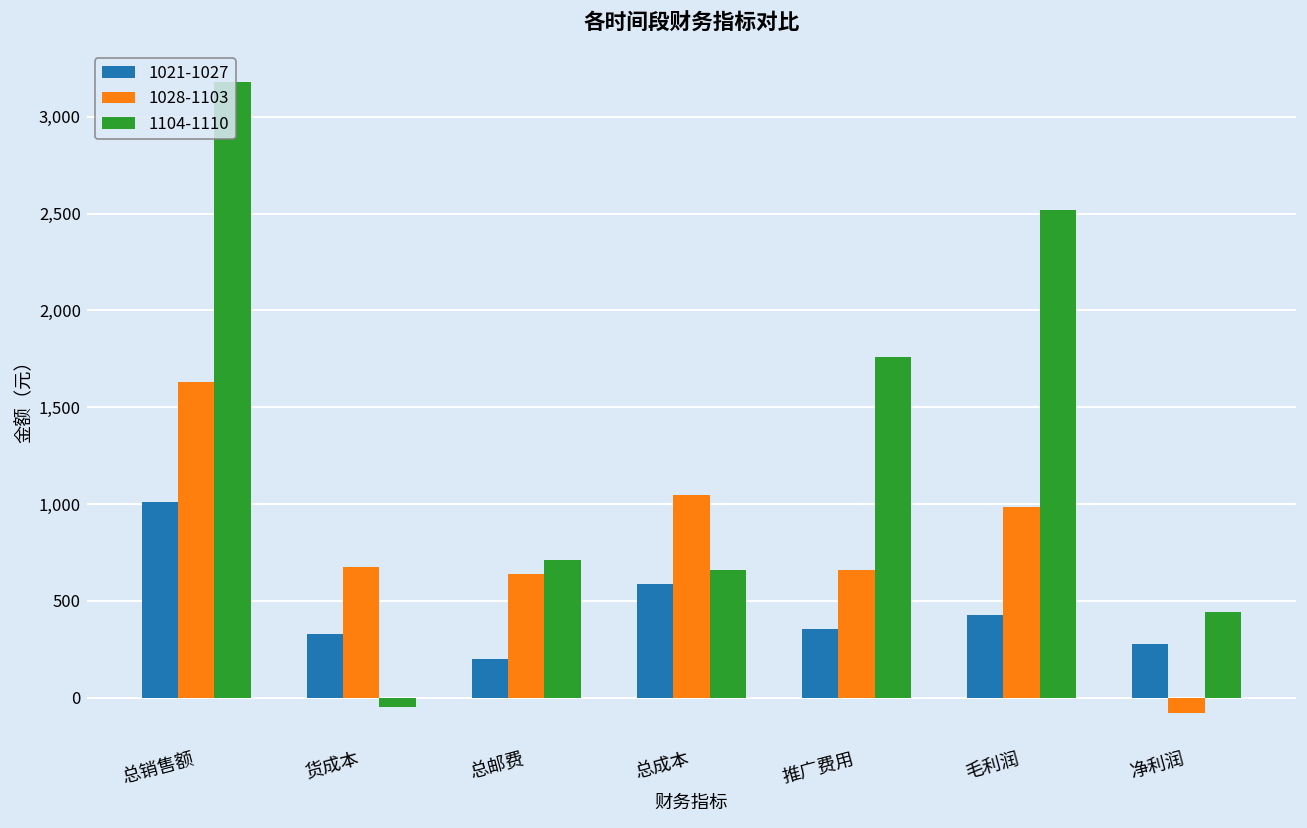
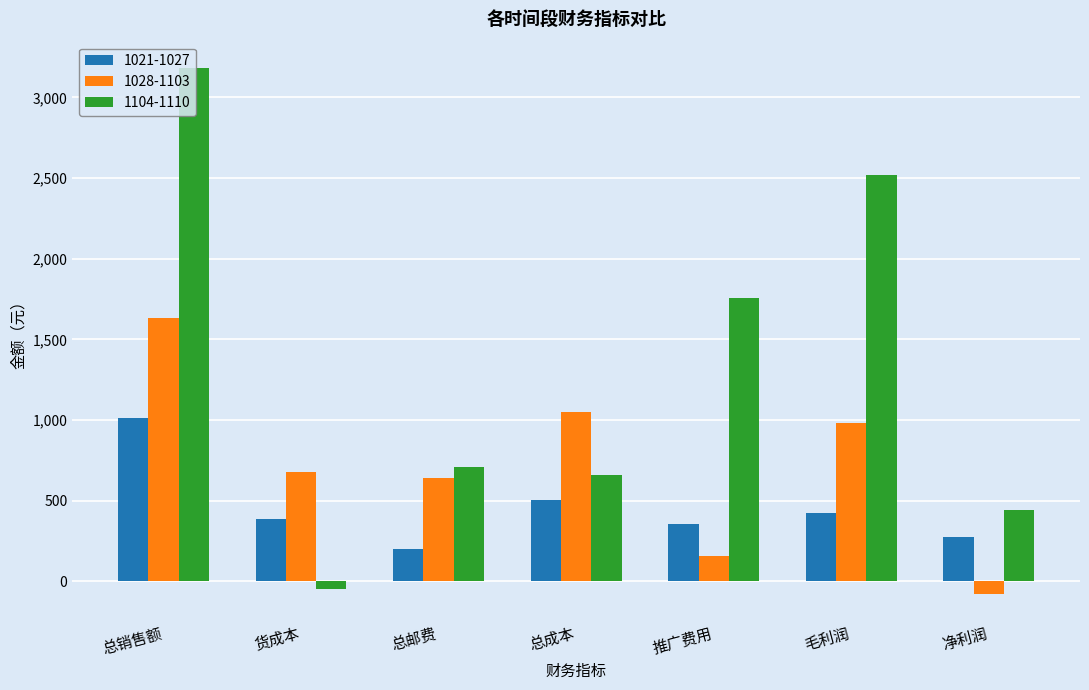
  {
    "1021-1027": {
      "总销售额": "1,010",
-     "货成本": "330",
+     "货成本": "380",
      "总邮费": "200",
-     "总成本": "580",
+     "总成本": "500",
      "推广费用": "360",
      "毛利润": "430",
      "净利润": "280"
    },
    "1028-1103": {
      "总销售额": "1,630",
      "货成本": "680",
      "总邮费": "640",
      "总成本": "1,050",
-     "推广费用": "660",
+     "推广费用": "160",
      "毛利润": "980",
      "净利润": "-80"
    },
    "1104-1110": {
      "货成本": "-50",
      "总邮费": "710",
      "总成本": "660",
      "推广费用": "1,760",
      "毛利润": "2,520",
      "净利润": "440"
    }
  }
